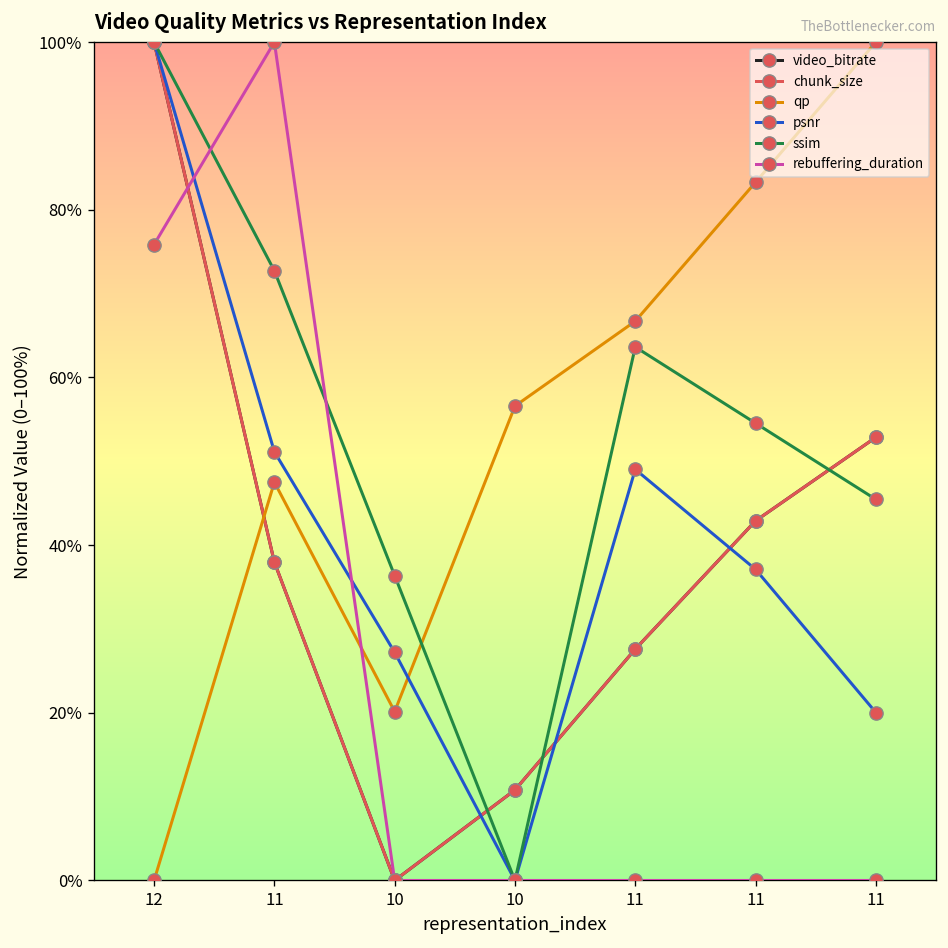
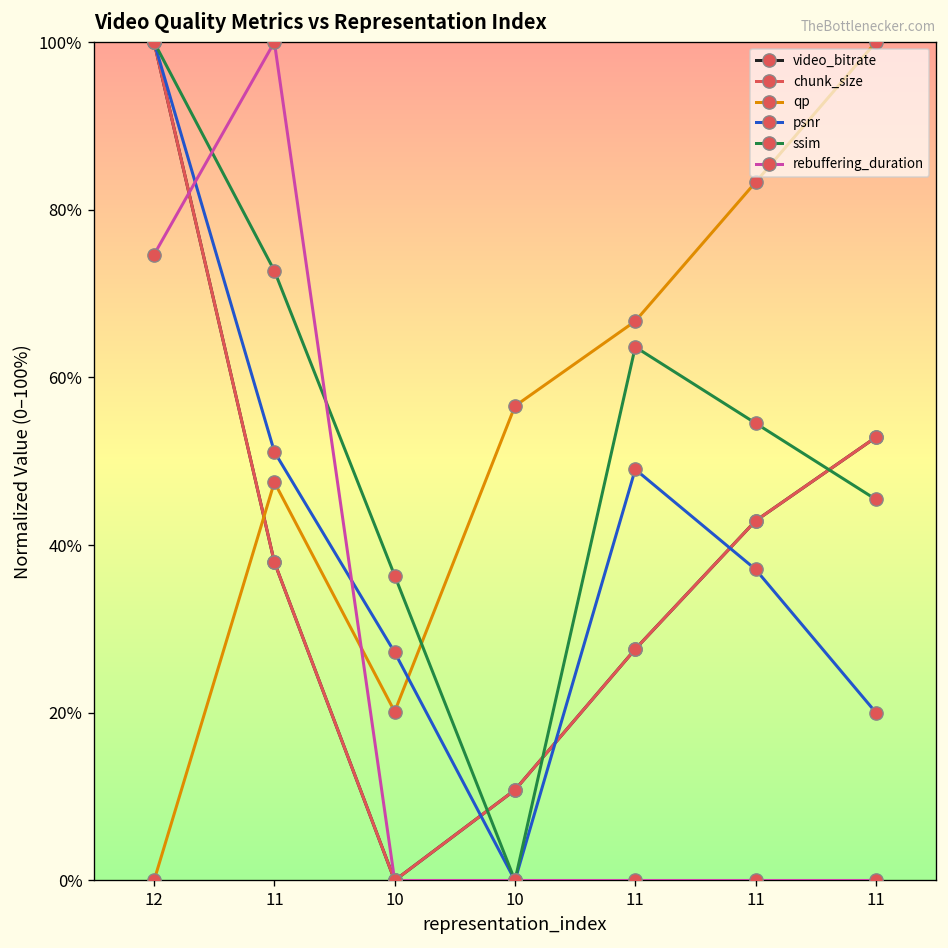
  {
    "qp": {
      "12": "0%"
    },
    "rebuffering_duration": {
-     "12": "76%"
+     "12": "75%"
    }
  }
